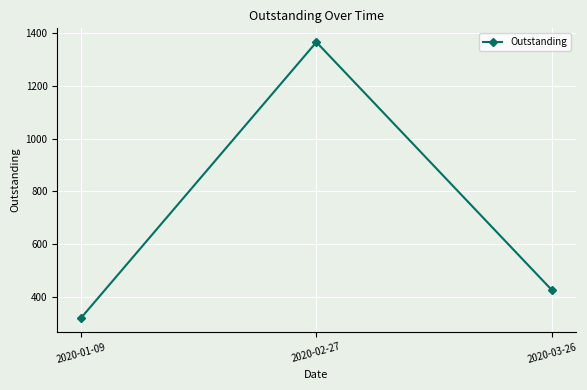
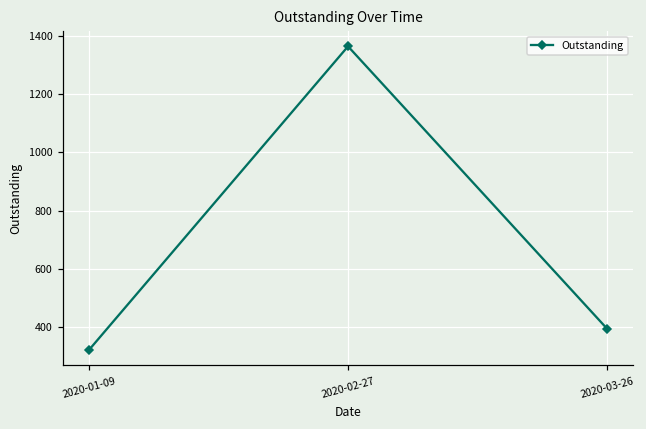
  {
    "2020-01-09": 320,
    "2020-02-27": 1360,
-   "2020-03-26": 430
+   "2020-03-26": 390
  }
